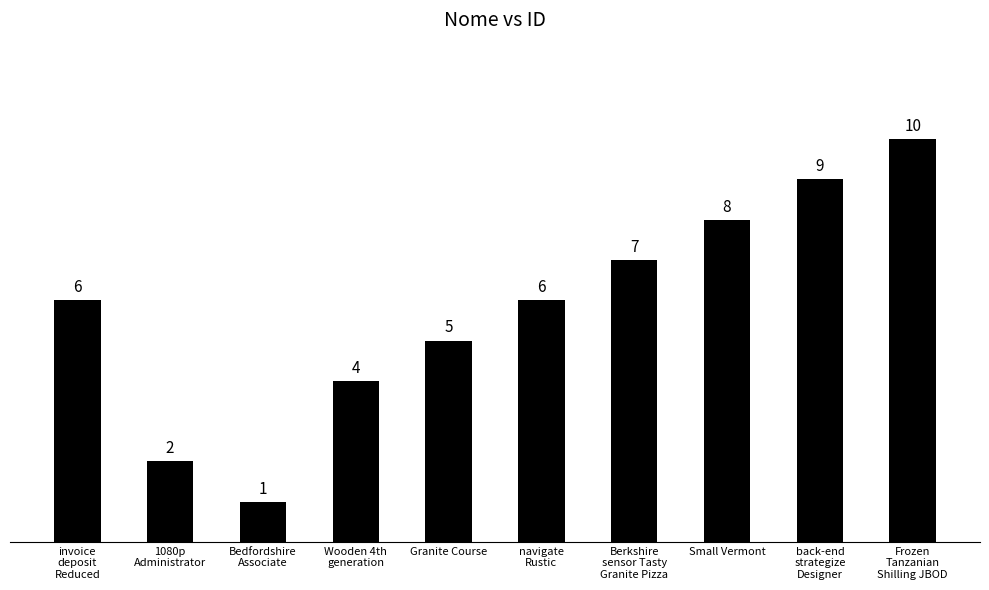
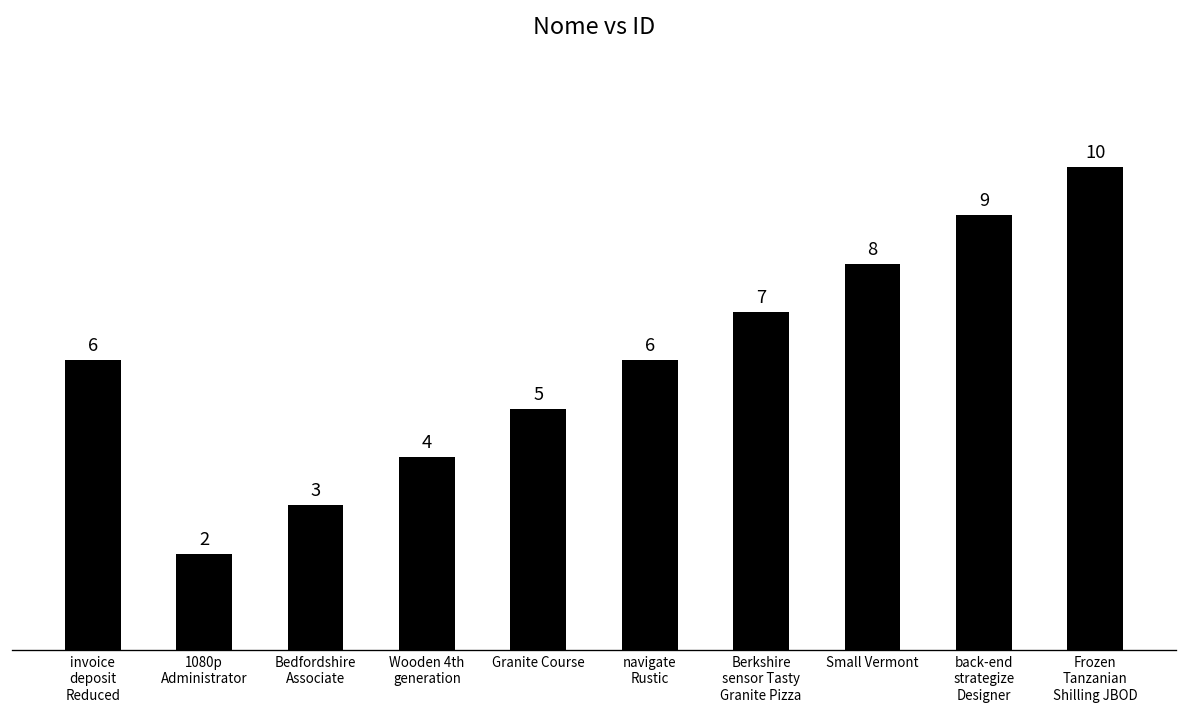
  {
    "invoice deposit Reduced": 6,
    "1080p Administrator": 2,
-   "Bedfordshire Associate": 1,
+   "Bedfordshire Associate": 3,
    "Wooden 4th generation": 4,
    "Granite Course": 5,
    "navigate Rustic": 6,
    "Berkshire sensor Tasty Granite Pizza": 7,
    "Small Vermont": 8,
    "back-end strategize Designer": 9,
    "Frozen Tanzanian Shilling JBOD": 10
  }
